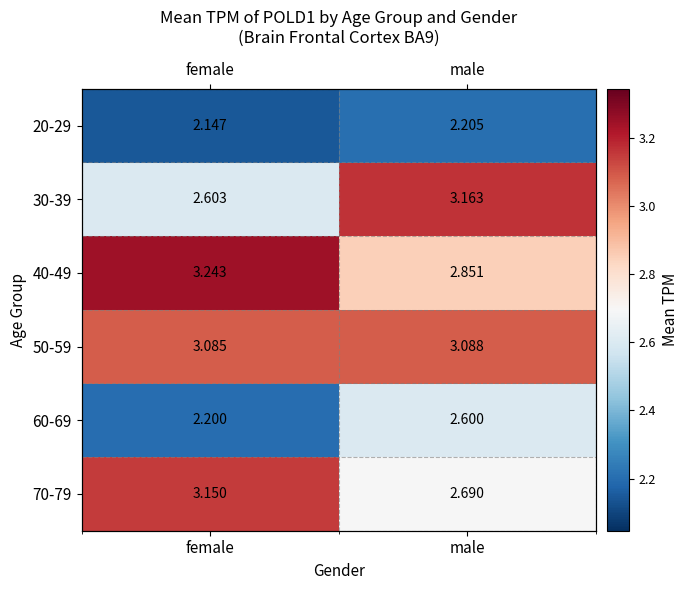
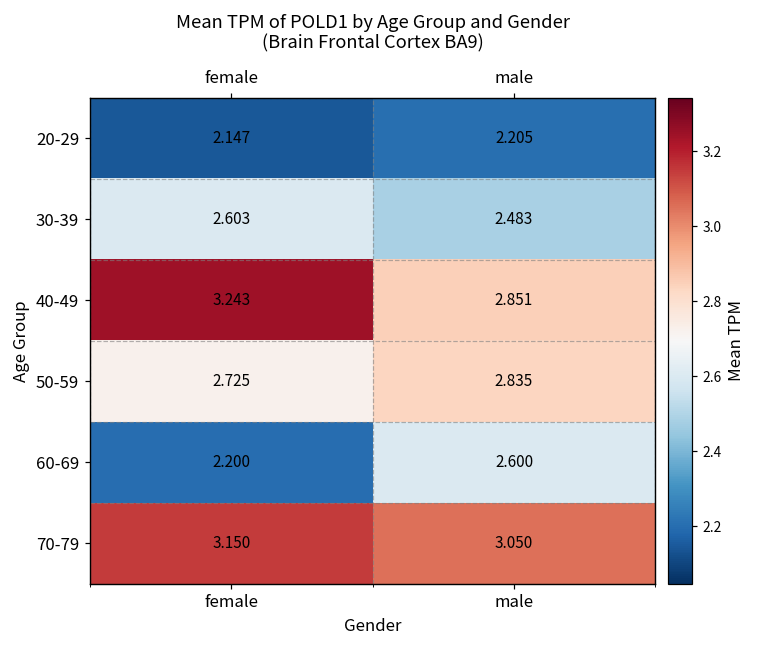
  {
    "20-29": {
      "female": 2.147,
      "male": 2.205
    },
    "30-39": {
      "female": 2.603,
-     "male": 3.163
+     "male": 2.483
    },
    "40-49": {
      "female": 3.243,
      "male": 2.851
    },
    "50-59": {
-     "female": 3.085,
-     "male": 3.088
+     "female": 2.725,
+     "male": 2.835
    },
    "60-69": {
      "female": 2.200,
      "male": 2.600
    },
    "70-79": {
      "female": 3.150,
-     "male": 2.690
+     "male": 3.050
    }
  }
